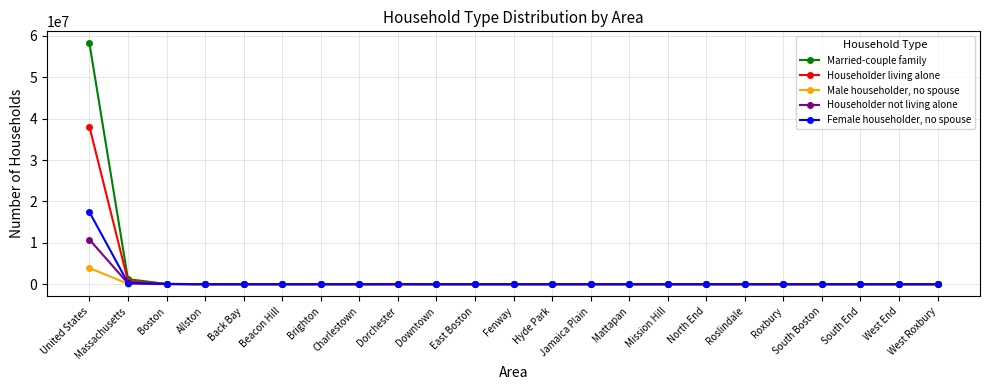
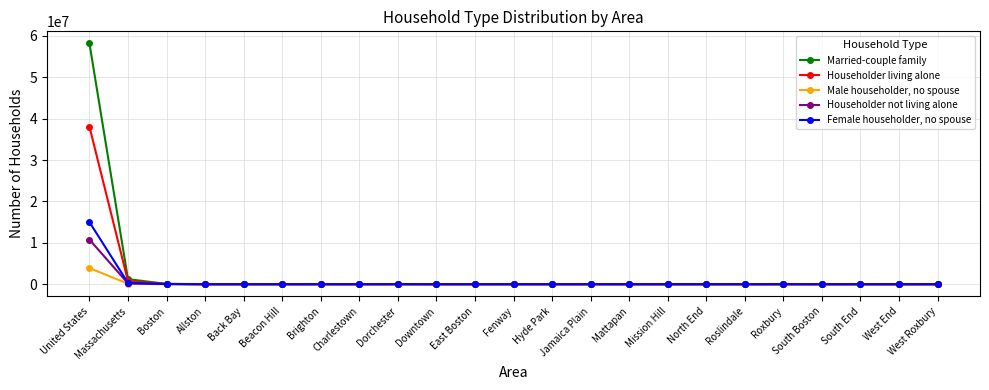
  {
    "Married-couple family": {
      "United States": 58000000
    },
    "Householder living alone": {
      "United States": 38000000
    },
    "Male householder, no spouse": {
      "United States": 4000000
    },
    "Householder not living alone": {
      "United States": 11000000
    },
    "Female householder, no spouse": {
-     "United States": 17000000
+     "United States": 15000000
    }
  }
